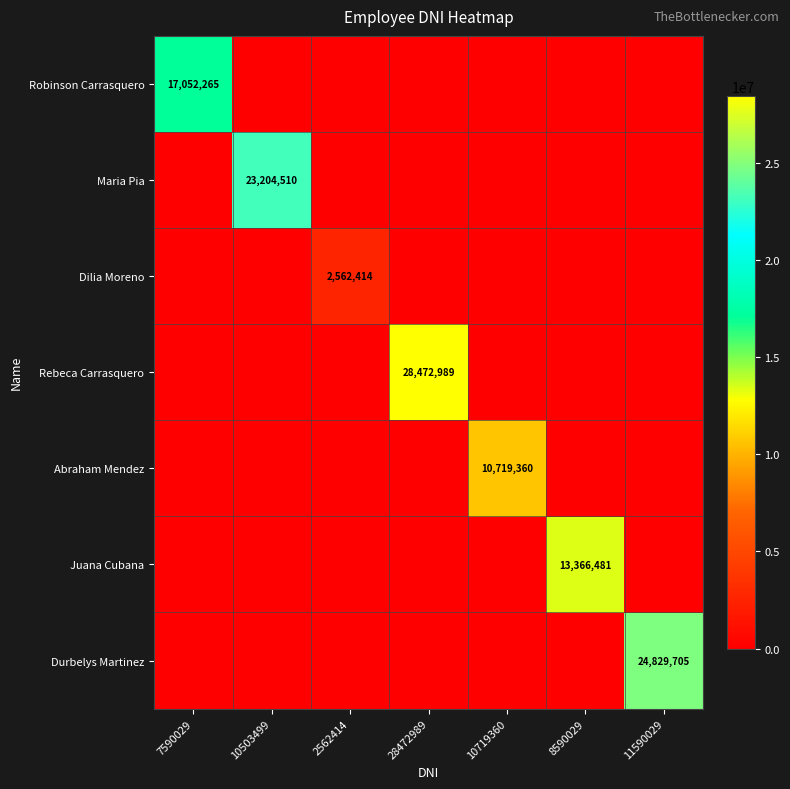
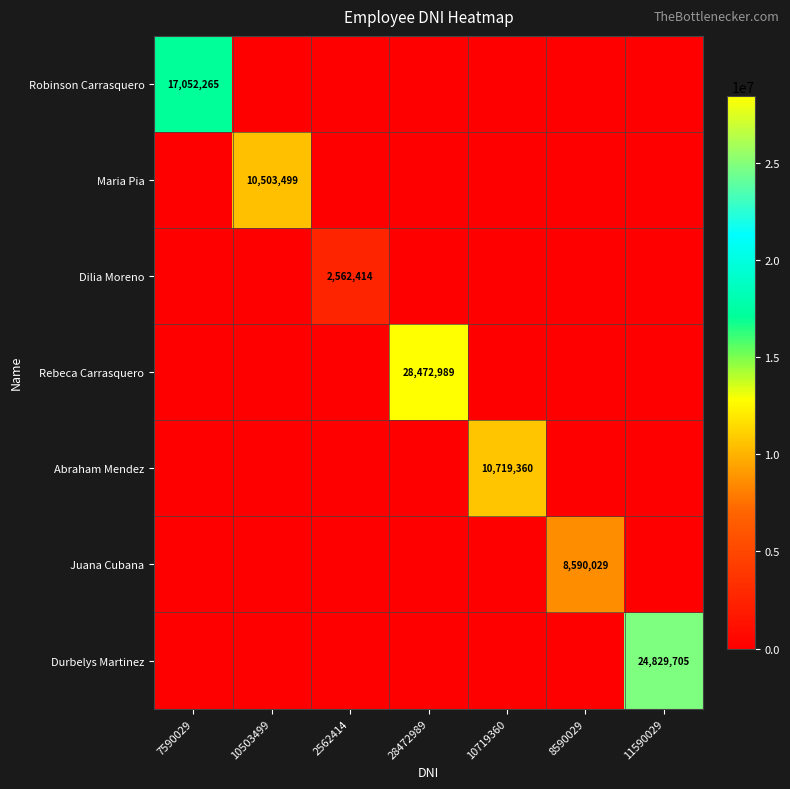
  {
    "Robinson Carrasquero": {
      "7590029": "17,052,265"
    },
    "Maria Pia": {
-     "10503499": "23,204,510"
+     "10503499": "10,503,499"
    },
    "Dilia Moreno": {
      "2562414": "2,562,414"
    },
    "Rebeca Carrasquero": {
      "28472989": "28,472,989"
    },
    "Abraham Mendez": {
      "10719360": "10,719,360"
    },
    "Juana Cubana": {
-     "8590029": "13,366,481"
+     "8590029": "8,590,029"
    },
    "Durbelys Martinez": {
      "11590029": "24,829,705"
    }
  }
